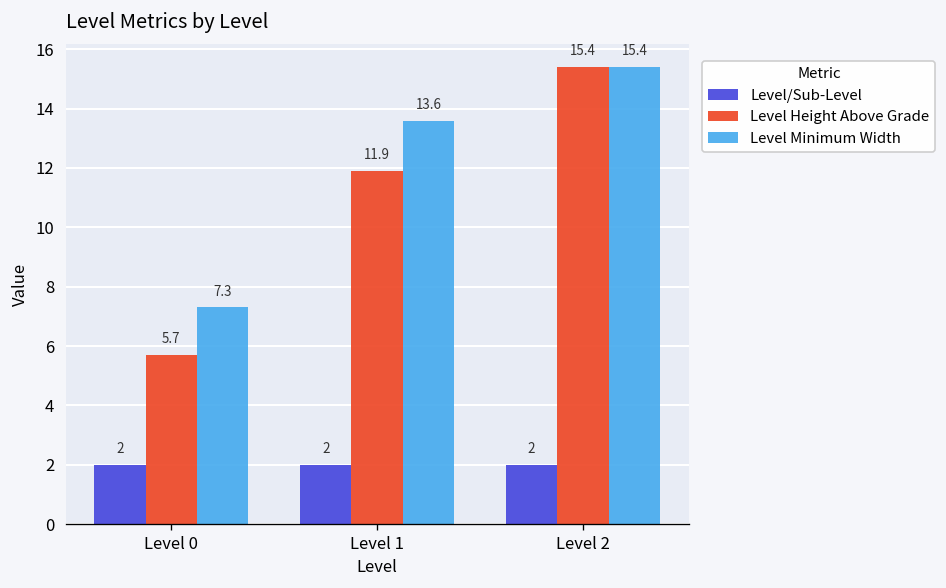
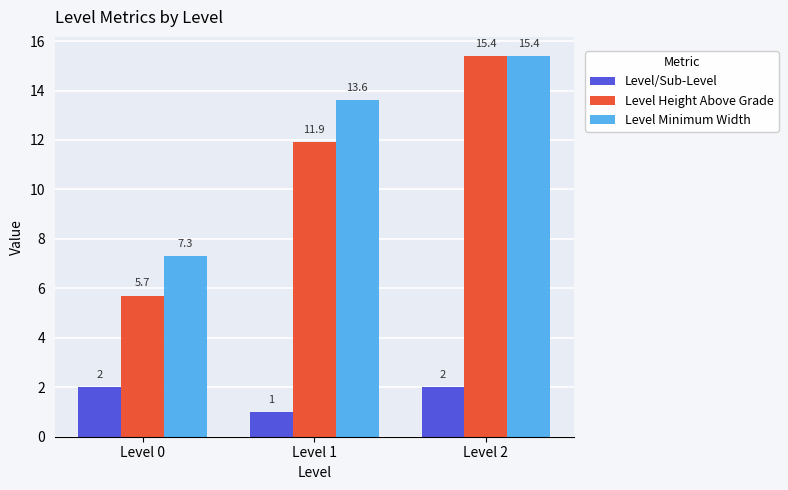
  {
    "Level/Sub-Level": {
      "Level 0": 2,
-     "Level 1": 2,
+     "Level 1": 1,
      "Level 2": 2
    },
    "Level Height Above Grade": {
      "Level 0": 5.7,
      "Level 1": 11.9,
      "Level 2": 15.4
    },
    "Level Minimum Width": {
      "Level 0": 7.3,
      "Level 1": 13.6,
      "Level 2": 15.4
    }
  }
